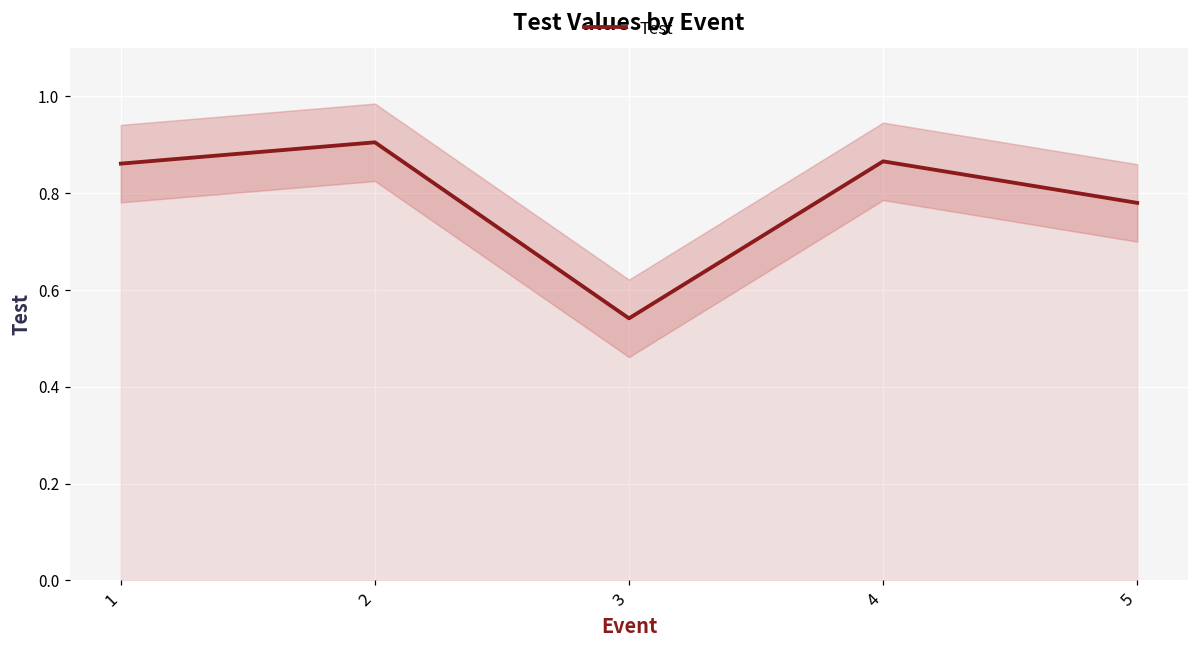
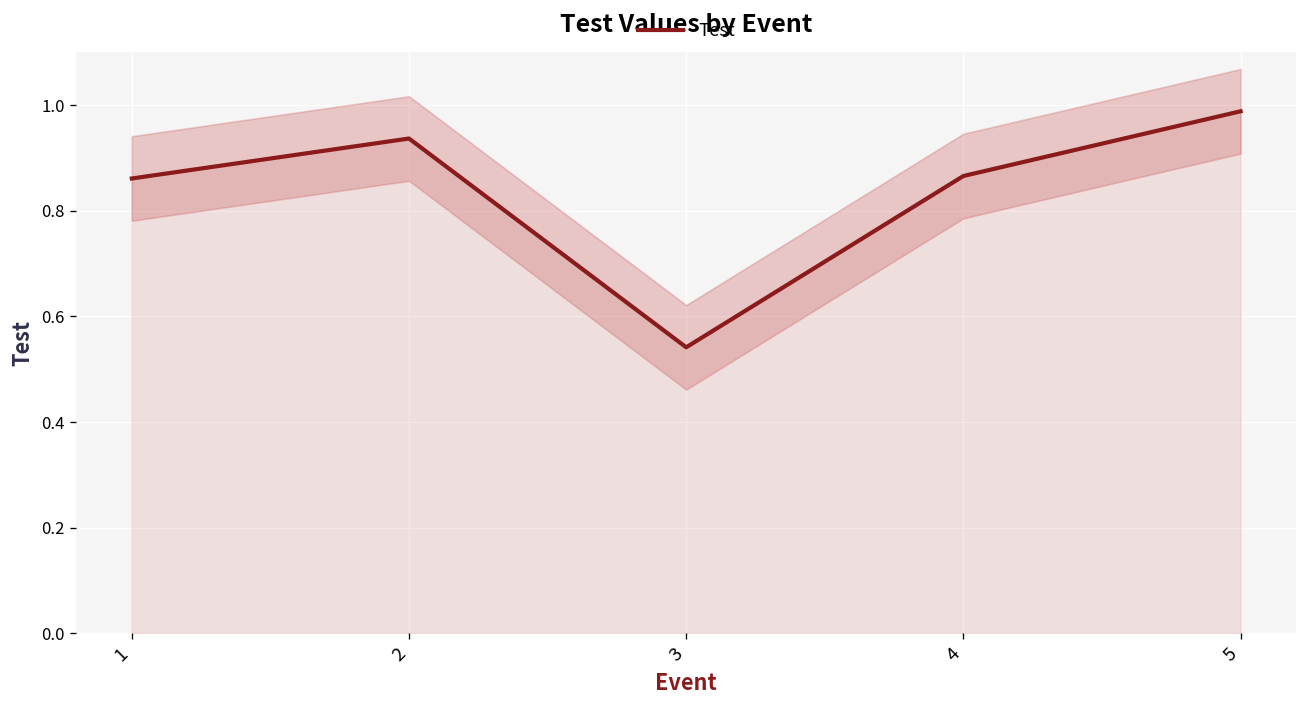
  {
    "Test": {
      "1": 0.86,
-     "2": 0.91,
+     "2": 0.94,
      "3": 0.54,
      "4": 0.87,
-     "5": 0.78
+     "5": 0.99
    }
  }
